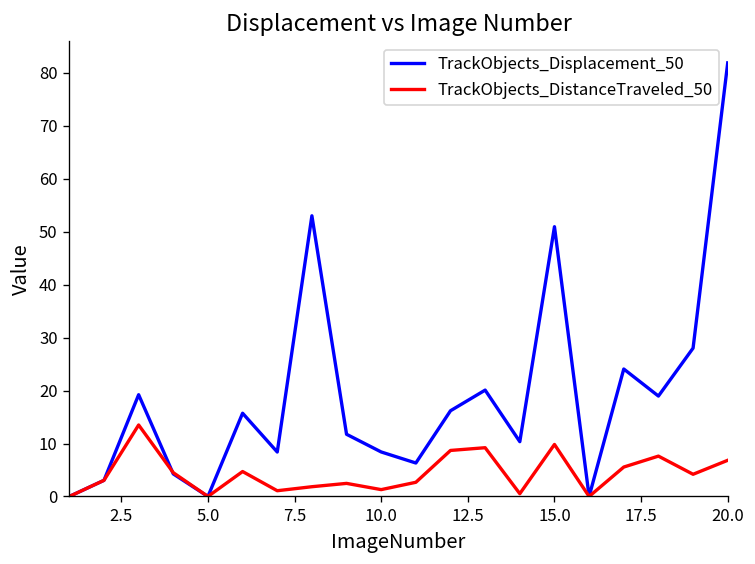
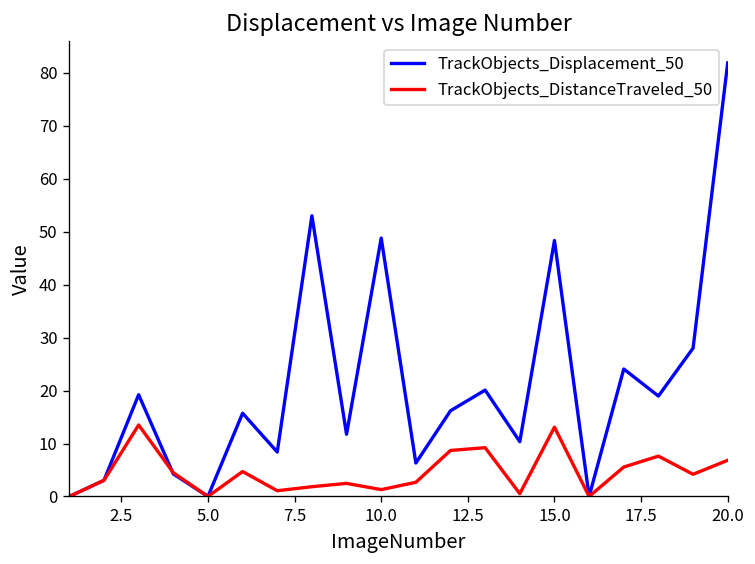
  {
    "TrackObjects_Displacement_50": {
-     "10.0": 8,
-     "15.0": 51,
+     "10.0": 49,
+     "15.0": 48,
      "20.0": 82
    },
    "TrackObjects_DistanceTraveled_50": {
      "10.0": 1,
-     "15.0": 10,
+     "15.0": 13,
      "20.0": 7
    }
  }
